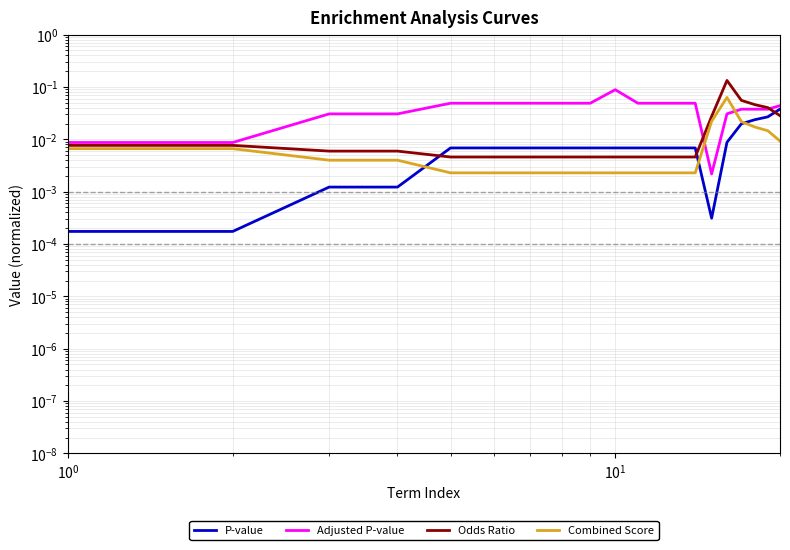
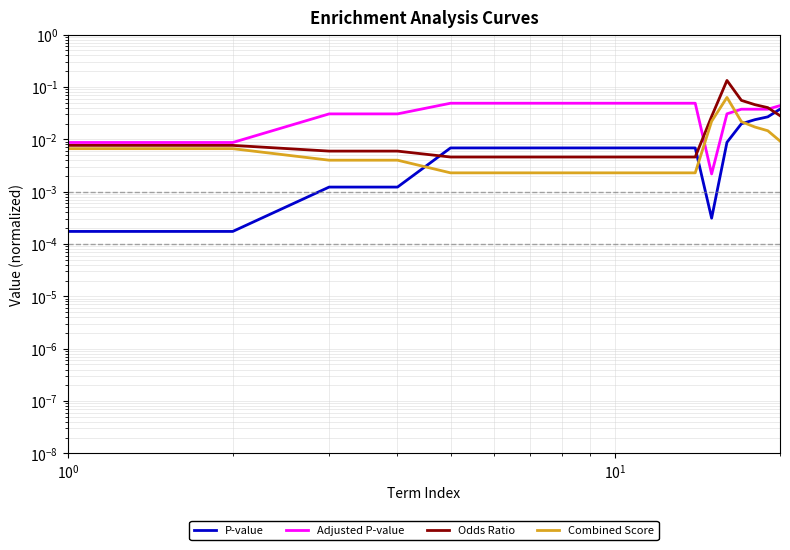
  {
    "P-value": {
      "10^0": 0.00017,
      "10^1": 0.007
    },
    "Adjusted P-value": {
      "10^0": 0.009,
-     "10^1": 0.09
+     "10^1": 0.05
    },
    "Odds Ratio": {
      "10^0": 0.008,
      "10^1": 0.005
    },
    "Combined Score": {
      "10^0": 0.007,
      "10^1": 0.002
    }
  }
